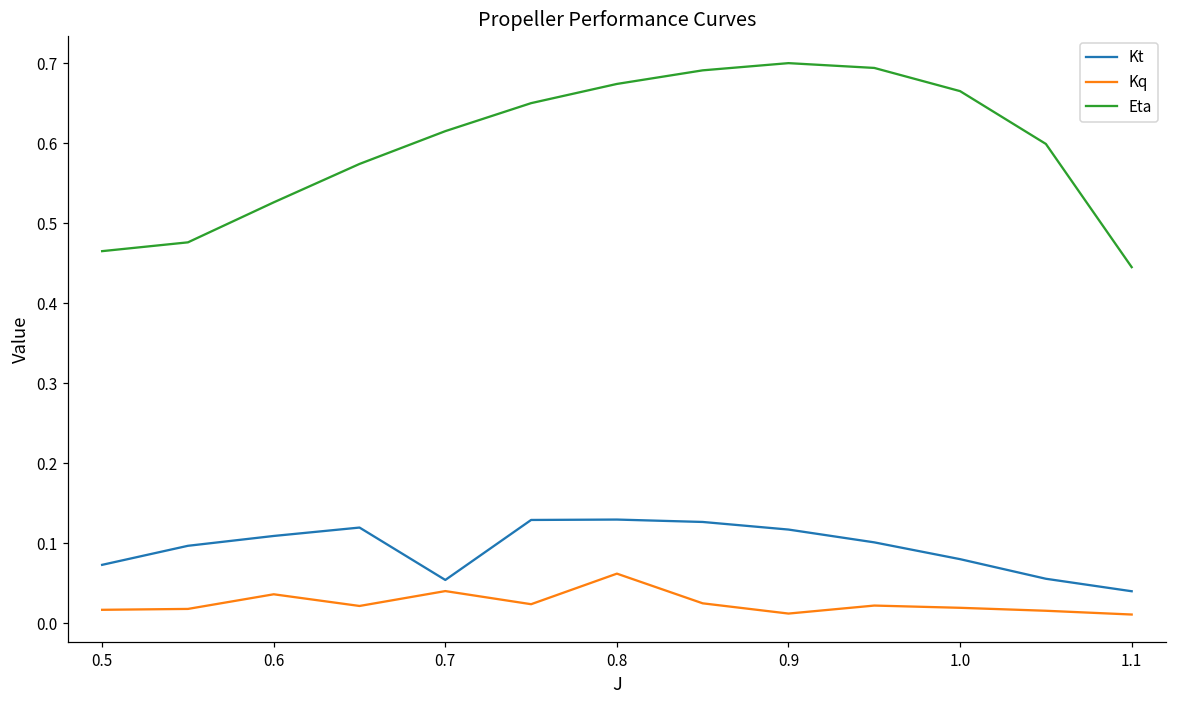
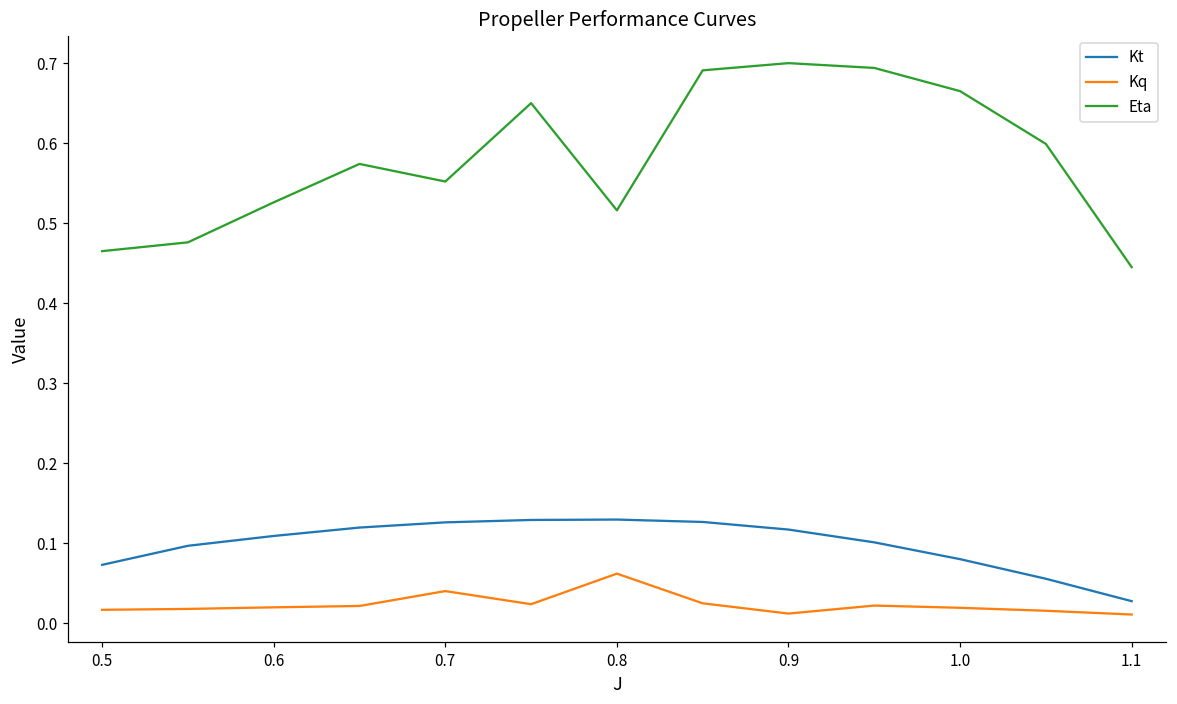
  {
    "Kt": {
      "0.5": 0.07,
      "0.6": 0.11,
-     "0.7": 0.05,
+     "0.7": 0.13,
      "0.8": 0.13,
      "0.9": 0.12,
      "1.0": 0.08,
-     "1.1": 0.04
+     "1.1": 0.03
    },
    "Kq": {
      "0.5": 0.02,
-     "0.6": 0.04,
+     "0.6": 0.02,
      "0.7": 0.04,
      "0.8": 0.06,
      "0.9": 0.01,
      "1.0": 0.02,
      "1.1": 0.01
    },
    "Eta": {
      "0.5": 0.47,
      "0.6": 0.53,
-     "0.7": 0.62,
-     "0.8": 0.67,
+     "0.7": 0.55,
+     "0.8": 0.52,
      "0.9": 0.70,
      "1.0": 0.67,
      "1.1": 0.45
    }
  }
